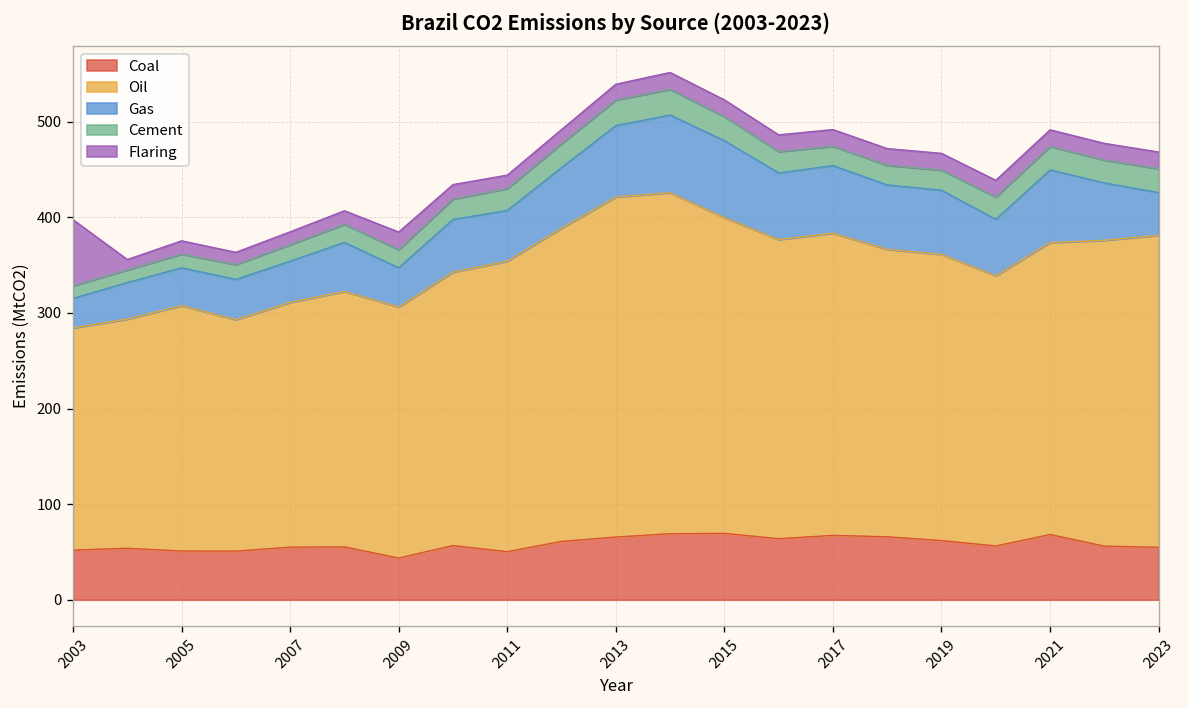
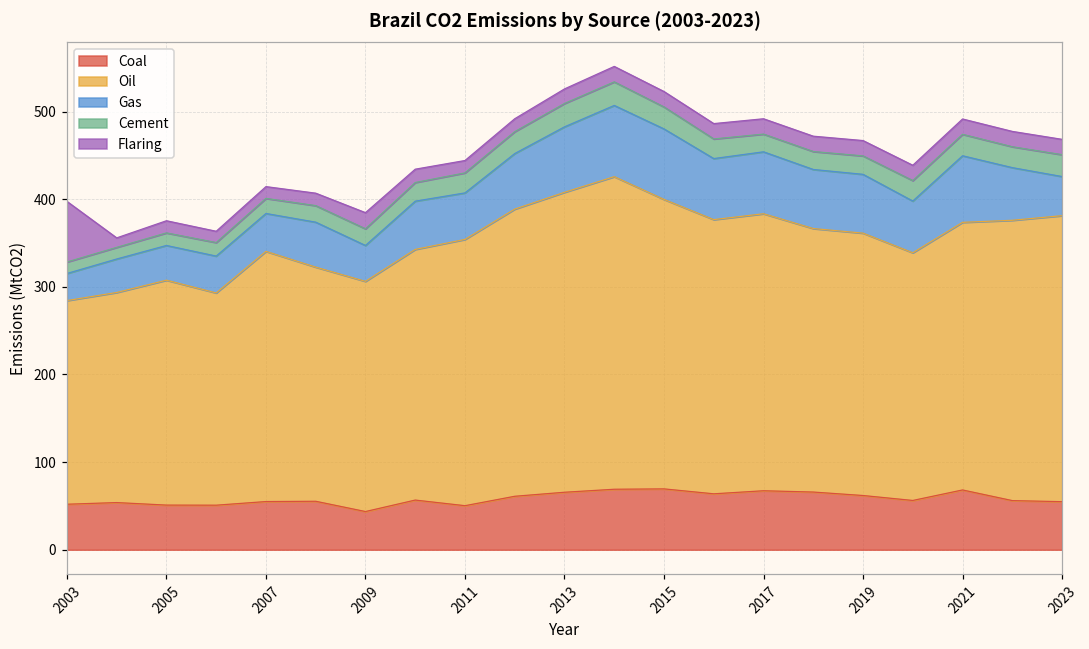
  {
    "Coal": {
      "2003": 50,
      "2005": 50,
      "2007": 50,
      "2009": 40,
      "2011": 50,
      "2013": 70,
      "2015": 70,
      "2017": 70,
      "2019": 60,
      "2021": 70,
      "2023": 50
    },
    "Oil": {
      "2003": 230,
      "2005": 260,
-     "2007": 260,
+     "2007": 290,
      "2009": 260,
      "2011": 300,
-     "2013": 360,
+     "2013": 340,
      "2015": 330,
      "2017": 320,
      "2019": 300,
      "2021": 310,
      "2023": 330
    },
    "Gas": {
      "2003": 30,
      "2005": 40,
      "2007": 40,
      "2009": 40,
      "2011": 50,
      "2013": 70,
      "2015": 80,
      "2017": 70,
      "2019": 70,
      "2021": 80,
      "2023": 40
    },
    "Cement": {
      "2003": 10,
      "2005": 10,
      "2007": 20,
      "2009": 20,
      "2011": 20,
      "2013": 30,
      "2015": 30,
      "2017": 20,
      "2019": 20,
      "2021": 20,
      "2023": 20
    },
    "Flaring": {
      "2003": 70,
      "2005": 10,
      "2007": 10,
      "2009": 20,
      "2011": 10,
      "2013": 20,
      "2015": 20,
      "2017": 20,
      "2019": 20,
      "2021": 20,
      "2023": 20
    }
  }
